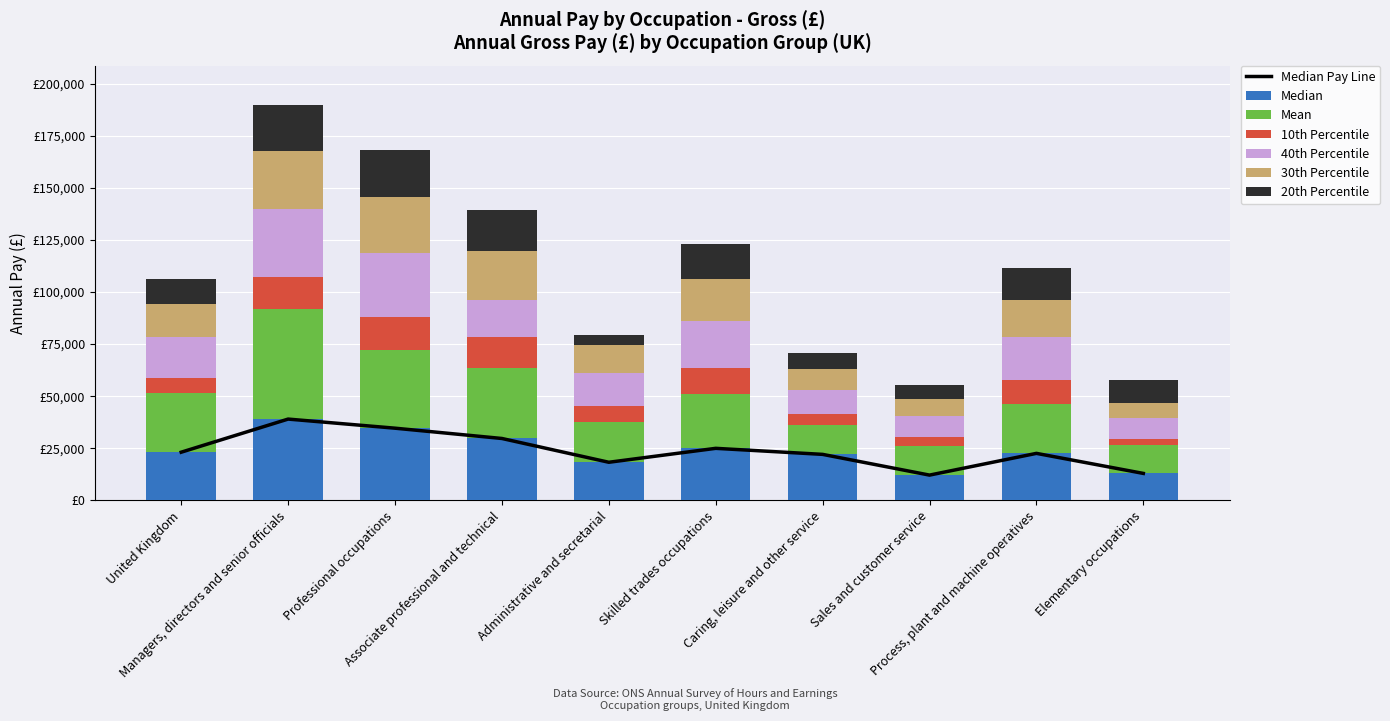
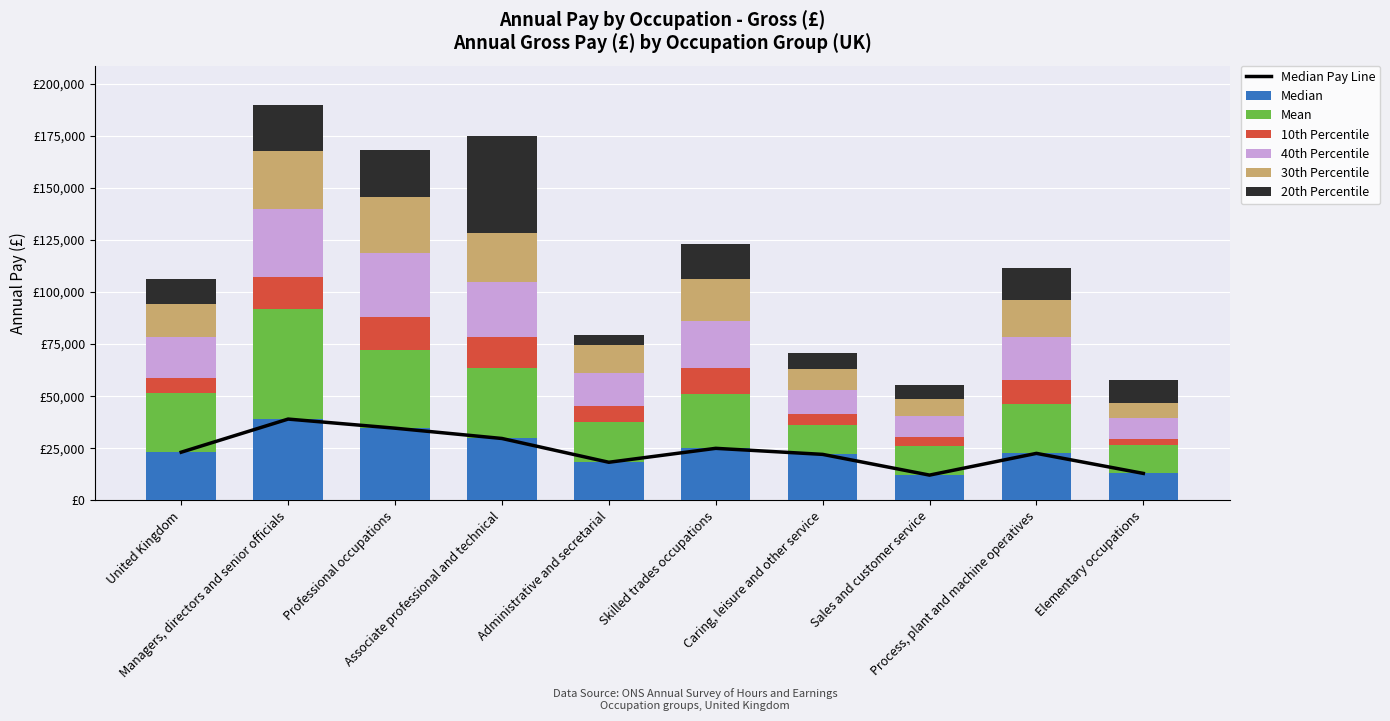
  {
    "Median": {
      "United Kingdom": "£23,000",
      "Managers, directors and senior officials": "£39,000",
      "Professional occupations": "£35,000",
      "Associate professional and technical": "£30,000",
      "Administrative and secretarial": "£18,000",
      "Skilled trades occupations": "£25,000",
      "Caring, leisure and other service": "£22,000",
      "Sales and customer service": "£12,000",
      "Process, plant and machine operatives": "£23,000",
      "Elementary occupations": "£13,000"
    },
    "Mean": {
      "United Kingdom": "£28,000",
      "Managers, directors and senior officials": "£53,000",
      "Professional occupations": "£38,000",
      "Associate professional and technical": "£34,000",
      "Administrative and secretarial": "£19,000",
      "Skilled trades occupations": "£26,000",
      "Caring, leisure and other service": "£14,000",
      "Sales and customer service": "£14,000",
      "Process, plant and machine operatives": "£24,000",
      "Elementary occupations": "£14,000"
    },
    "10th Percentile": {
      "United Kingdom": "£7,000",
      "Managers, directors and senior officials": "£15,000",
      "Professional occupations": "£16,000",
      "Associate professional and technical": "£15,000",
      "Administrative and secretarial": "£7,000",
      "Skilled trades occupations": "£13,000",
      "Caring, leisure and other service": "£5,000",
      "Sales and customer service": "£5,000",
      "Process, plant and machine operatives": "£12,000",
      "Elementary occupations": "£3,000"
    },
    "40th Percentile": {
      "United Kingdom": "£19,000",
      "Managers, directors and senior officials": "£33,000",
      "Professional occupations": "£31,000",
-     "Associate professional and technical": "£18,000",
+     "Associate professional and technical": "£26,000",
      "Administrative and secretarial": "£16,000",
      "Skilled trades occupations": "£22,000",
      "Caring, leisure and other service": "£12,000",
      "Sales and customer service": "£10,000",
      "Process, plant and machine operatives": "£20,000",
      "Elementary occupations": "£10,000"
    },
    "30th Percentile": {
      "United Kingdom": "£16,000",
      "Managers, directors and senior officials": "£28,000",
      "Professional occupations": "£27,000",
      "Associate professional and technical": "£23,000",
      "Administrative and secretarial": "£13,000",
      "Skilled trades occupations": "£20,000",
      "Caring, leisure and other service": "£10,000",
      "Sales and customer service": "£8,000",
      "Process, plant and machine operatives": "£18,000",
      "Elementary occupations": "£7,000"
    },
    "20th Percentile": {
      "United Kingdom": "£12,000",
      "Managers, directors and senior officials": "£22,000",
      "Professional occupations": "£22,000",
-     "Associate professional and technical": "£20,000",
+     "Associate professional and technical": "£47,000",
      "Administrative and secretarial": "£5,000",
      "Skilled trades occupations": "£17,000",
      "Caring, leisure and other service": "£8,000",
      "Sales and customer service": "£6,000",
      "Process, plant and machine operatives": "£15,000",
      "Elementary occupations": "£11,000"
    }
  }
